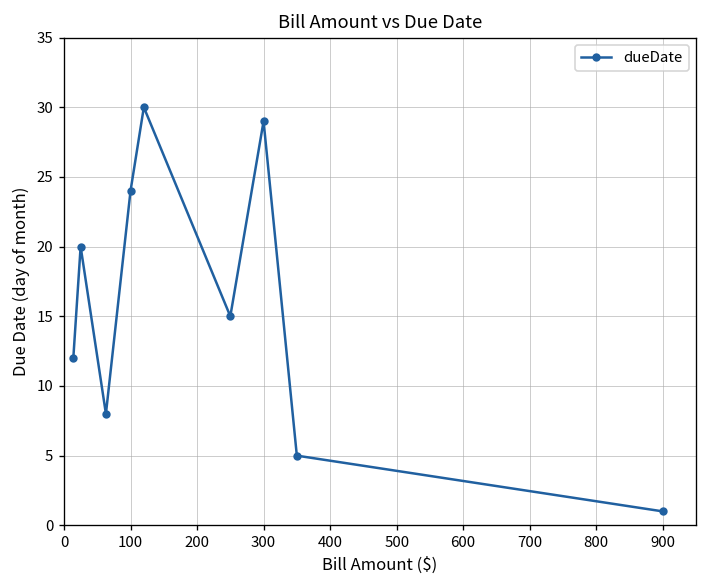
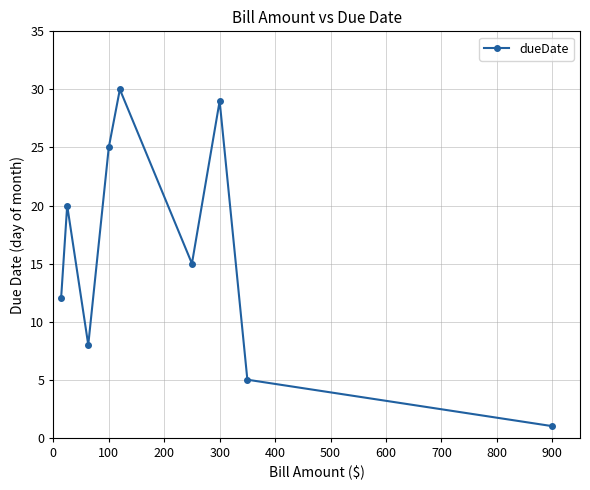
  {
-   "100": 24,
+   "100": 25,
    "300": 29,
    "900": 1
  }
